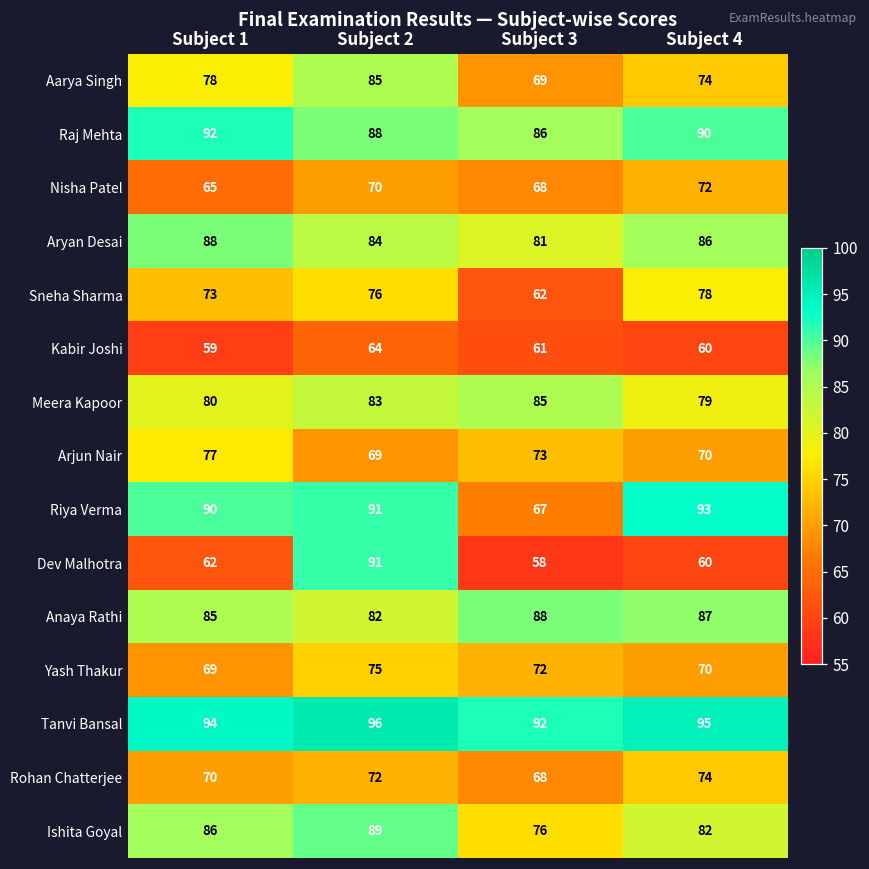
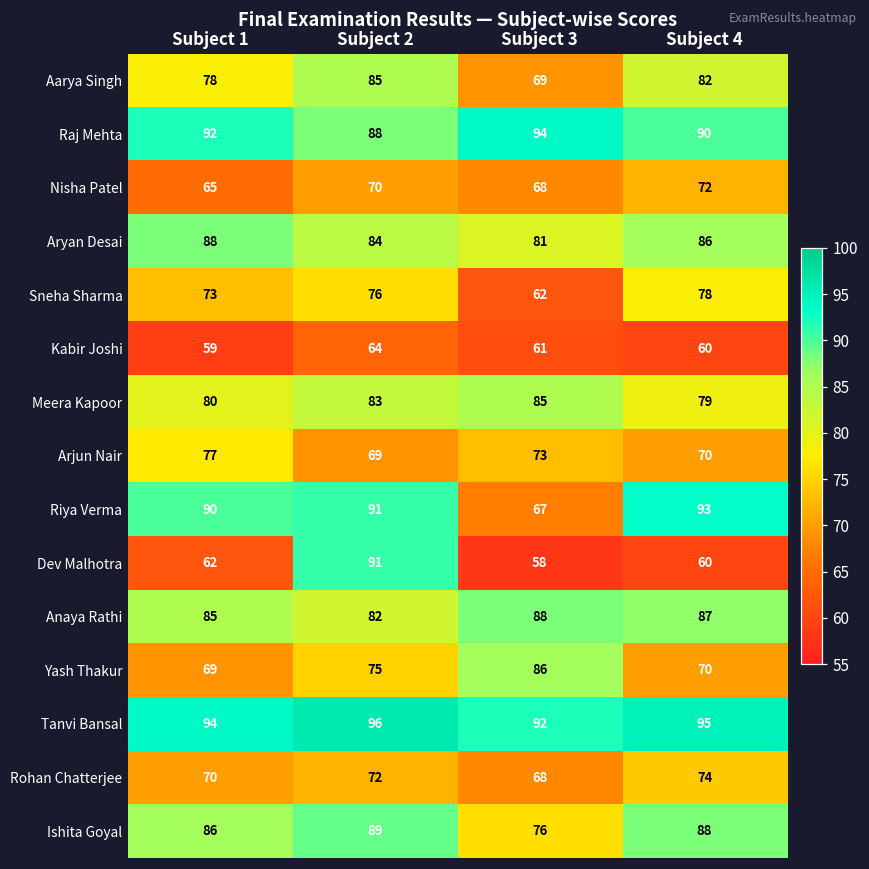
  {
    "Aarya Singh": {
      "Subject 1": 78,
      "Subject 2": 85,
      "Subject 3": 69,
-     "Subject 4": 74
+     "Subject 4": 82
    },
    "Raj Mehta": {
      "Subject 1": 92,
      "Subject 2": 88,
-     "Subject 3": 86,
+     "Subject 3": 94,
      "Subject 4": 90
    },
    "Nisha Patel": {
      "Subject 1": 65,
      "Subject 2": 70,
      "Subject 3": 68,
      "Subject 4": 72
    },
    "Aryan Desai": {
      "Subject 1": 88,
      "Subject 2": 84,
      "Subject 3": 81,
      "Subject 4": 86
    },
    "Sneha Sharma": {
      "Subject 1": 73,
      "Subject 2": 76,
      "Subject 3": 62,
      "Subject 4": 78
    },
    "Kabir Joshi": {
      "Subject 1": 59,
      "Subject 2": 64,
      "Subject 3": 61,
      "Subject 4": 60
    },
    "Meera Kapoor": {
      "Subject 1": 80,
      "Subject 2": 83,
      "Subject 3": 85,
      "Subject 4": 79
    },
    "Arjun Nair": {
      "Subject 1": 77,
      "Subject 2": 69,
      "Subject 3": 73,
      "Subject 4": 70
    },
    "Riya Verma": {
      "Subject 1": 90,
      "Subject 2": 91,
      "Subject 3": 67,
      "Subject 4": 93
    },
    "Dev Malhotra": {
      "Subject 1": 62,
      "Subject 2": 91,
      "Subject 3": 58,
      "Subject 4": 60
    },
    "Anaya Rathi": {
      "Subject 1": 85,
      "Subject 2": 82,
      "Subject 3": 88,
      "Subject 4": 87
    },
    "Yash Thakur": {
      "Subject 1": 69,
      "Subject 2": 75,
-     "Subject 3": 72,
+     "Subject 3": 86,
      "Subject 4": 70
    },
    "Tanvi Bansal": {
      "Subject 1": 94,
      "Subject 2": 96,
      "Subject 3": 92,
      "Subject 4": 95
    },
    "Rohan Chatterjee": {
      "Subject 1": 70,
      "Subject 2": 72,
      "Subject 3": 68,
      "Subject 4": 74
    },
    "Ishita Goyal": {
      "Subject 1": 86,
      "Subject 2": 89,
      "Subject 3": 76,
-     "Subject 4": 82
+     "Subject 4": 88
    }
  }
